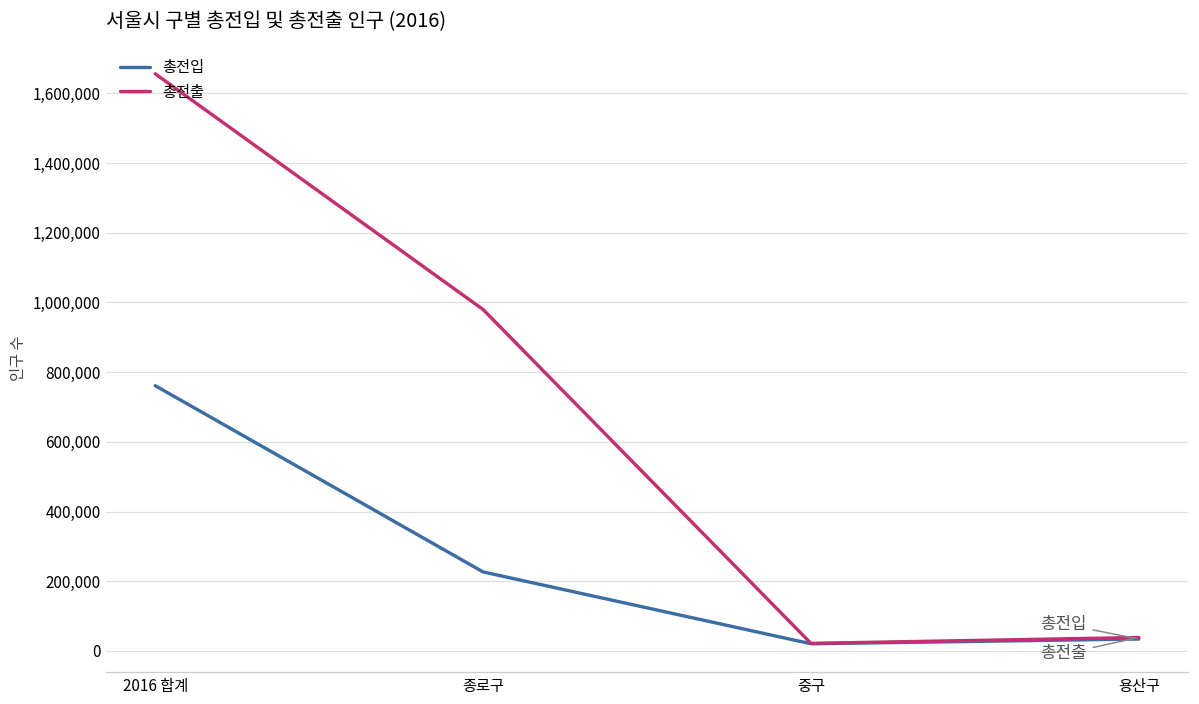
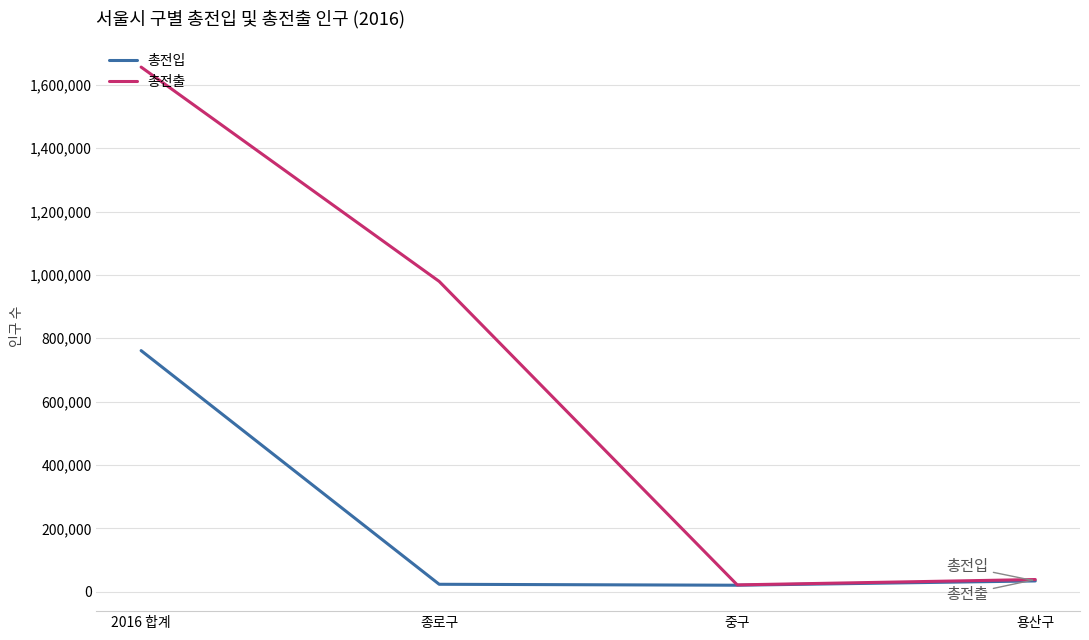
  {
    "총전입": {
      "2016 합계": "760,000",
-     "종로구": "230,000"
+     "종로구": "20,000"
    },
    "총전출": {
      "2016 합계": "1,660,000",
      "종로구": "980,000"
    }
  }
